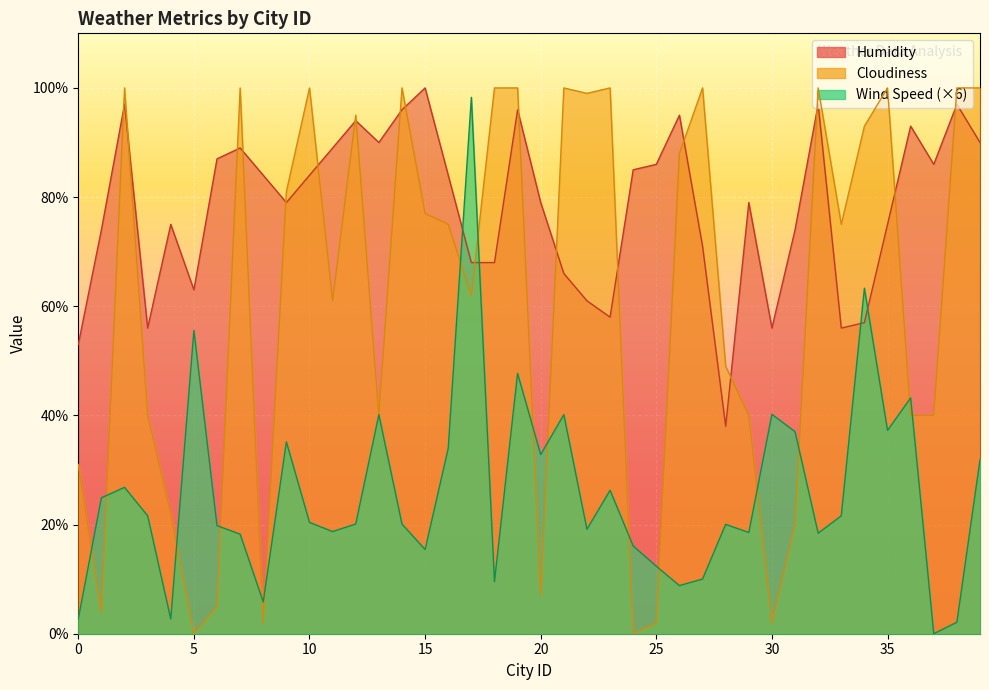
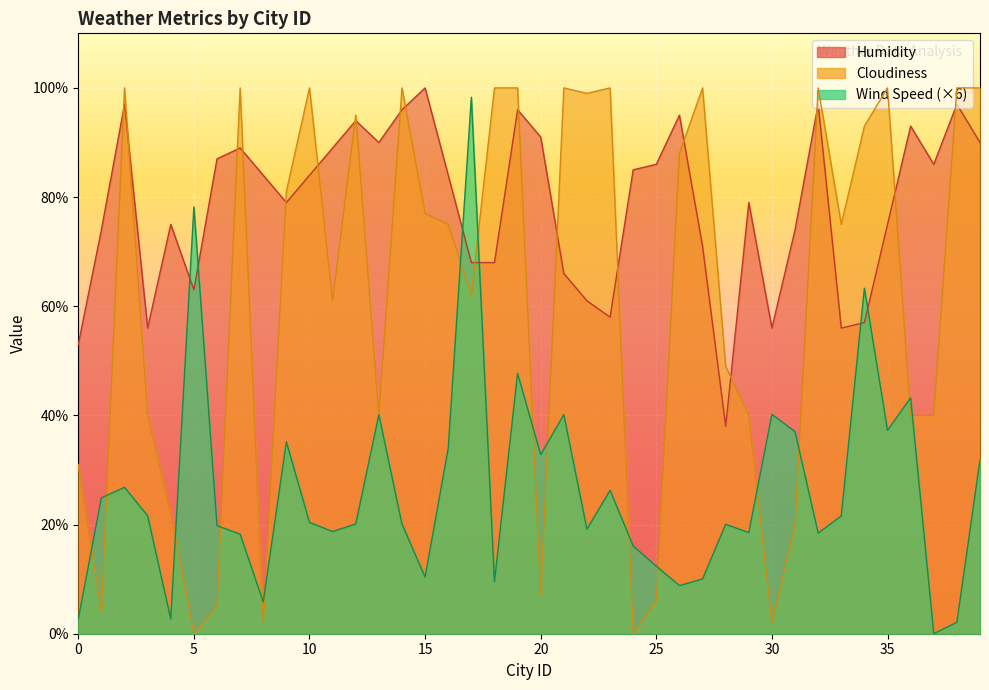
  {
    "Humidity": {
      "0": "53%",
      "5": "63%",
      "10": "84%",
      "15": "100%",
-     "20": "79%",
+     "20": "91%",
      "25": "86%",
      "30": "56%",
      "35": "75%"
    },
    "Cloudiness": {
      "0": "31%",
      "5": "0%",
      "10": "100%",
      "15": "77%",
      "20": "7%",
-     "25": "2%",
+     "25": "6%",
      "30": "2%"
    },
    "Wind Speed (×6)": {
      "0": "3%",
-     "5": "56%",
+     "5": "78%",
      "10": "20%",
-     "15": "15%",
+     "15": "10%",
      "20": "33%",
      "25": "12%",
      "30": "40%",
      "35": "37%"
    }
  }
